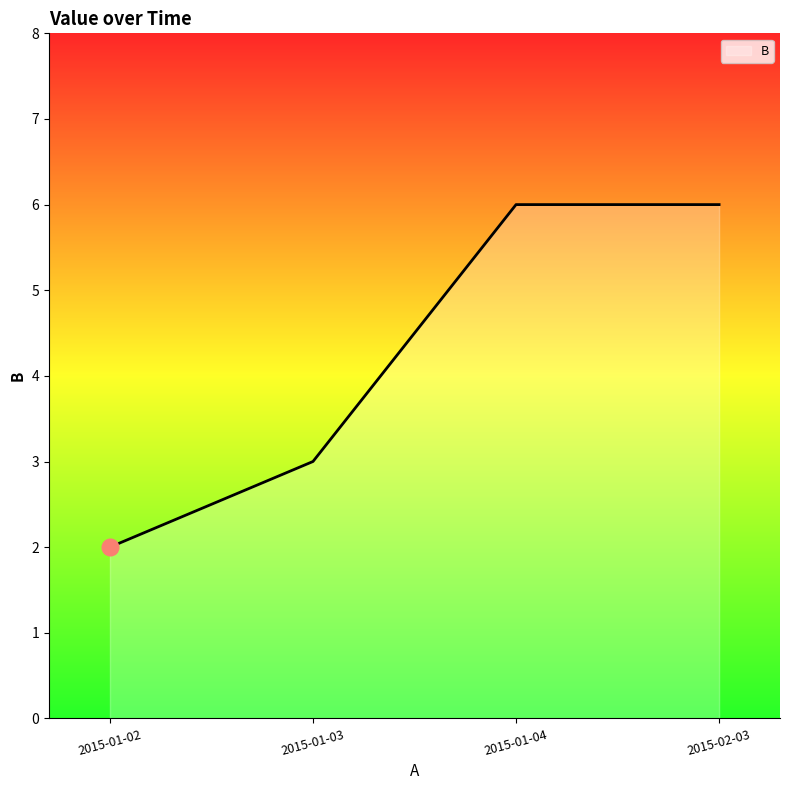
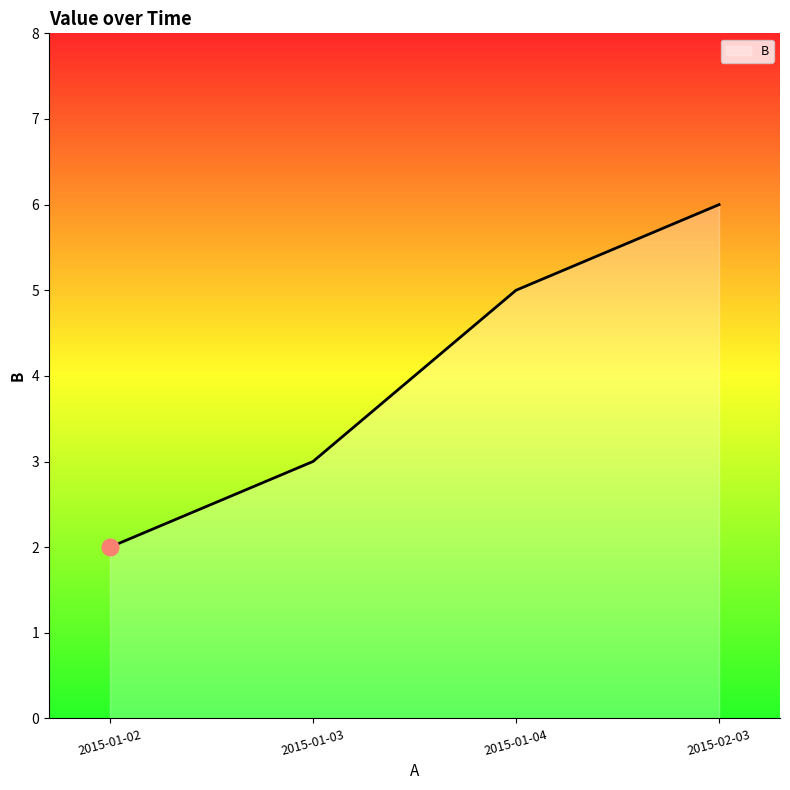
  {
    "B": {
      "2015-01-03": 3,
-     "2015-01-04": 6,
+     "2015-01-04": 5,
      "2015-02-03": 6
    }
  }
